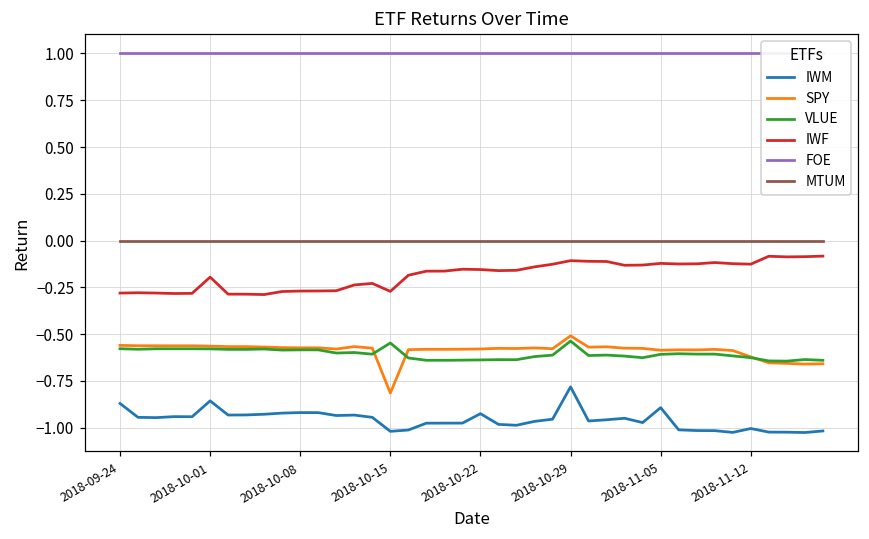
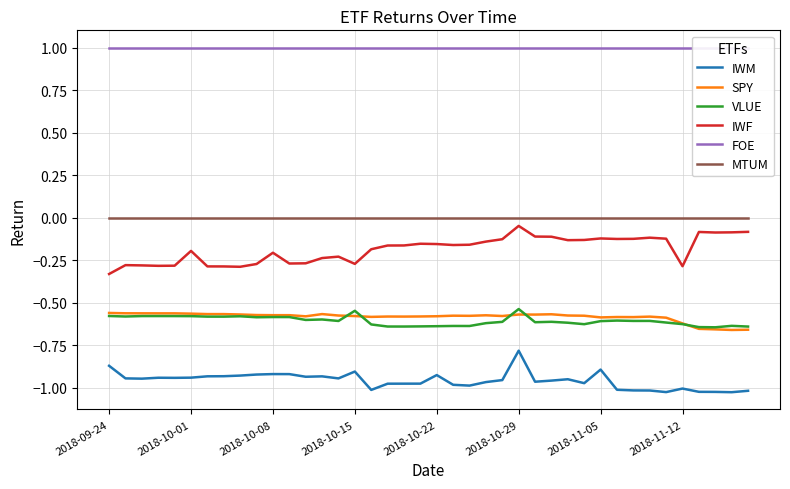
  {
    "IWM": {
      "2018-09-24": -0.87,
-     "2018-10-01": -0.86,
+     "2018-10-01": -0.94,
      "2018-10-08": -0.92,
-     "2018-10-15": -1.02,
+     "2018-10-15": -0.90,
      "2018-10-22": -0.92,
      "2018-10-29": -0.78,
      "2018-11-05": -0.89,
      "2018-11-12": -1.00
    },
    "SPY": {
      "2018-09-24": -0.56,
-     "2018-10-15": -0.81,
+     "2018-10-15": -0.58,
      "2018-10-22": -0.58,
-     "2018-10-29": -0.51,
+     "2018-10-29": -0.57,
      "2018-11-05": -0.59
    },
    "VLUE": {
      "2018-09-24": -0.58,
      "2018-10-15": -0.55,
      "2018-10-22": -0.64,
      "2018-10-29": -0.54,
      "2018-11-05": -0.61
    },
    "IWF": {
-     "2018-09-24": -0.28,
+     "2018-09-24": -0.33,
      "2018-10-01": -0.20,
-     "2018-10-08": -0.27,
+     "2018-10-08": -0.21,
      "2018-10-15": -0.27,
      "2018-10-22": -0.15,
-     "2018-10-29": -0.11,
+     "2018-10-29": -0.05,
      "2018-11-05": -0.12,
-     "2018-11-12": -0.13
+     "2018-11-12": -0.29
    },
    "FOE": {
      "2018-09-24": 1.00,
      "2018-10-01": 1.00,
      "2018-10-08": 1.00,
      "2018-10-15": 1.00,
      "2018-10-22": 1.00,
      "2018-10-29": 1.00,
      "2018-11-05": 1.00,
      "2018-11-12": 1.00
    },
    "MTUM": {
      "2018-09-24": 0.00,
      "2018-10-01": 0.00,
      "2018-10-08": 0.00,
      "2018-10-15": 0.00,
      "2018-10-22": 0.00,
      "2018-10-29": 0.00,
      "2018-11-05": 0.00,
      "2018-11-12": 0.00
    }
  }
